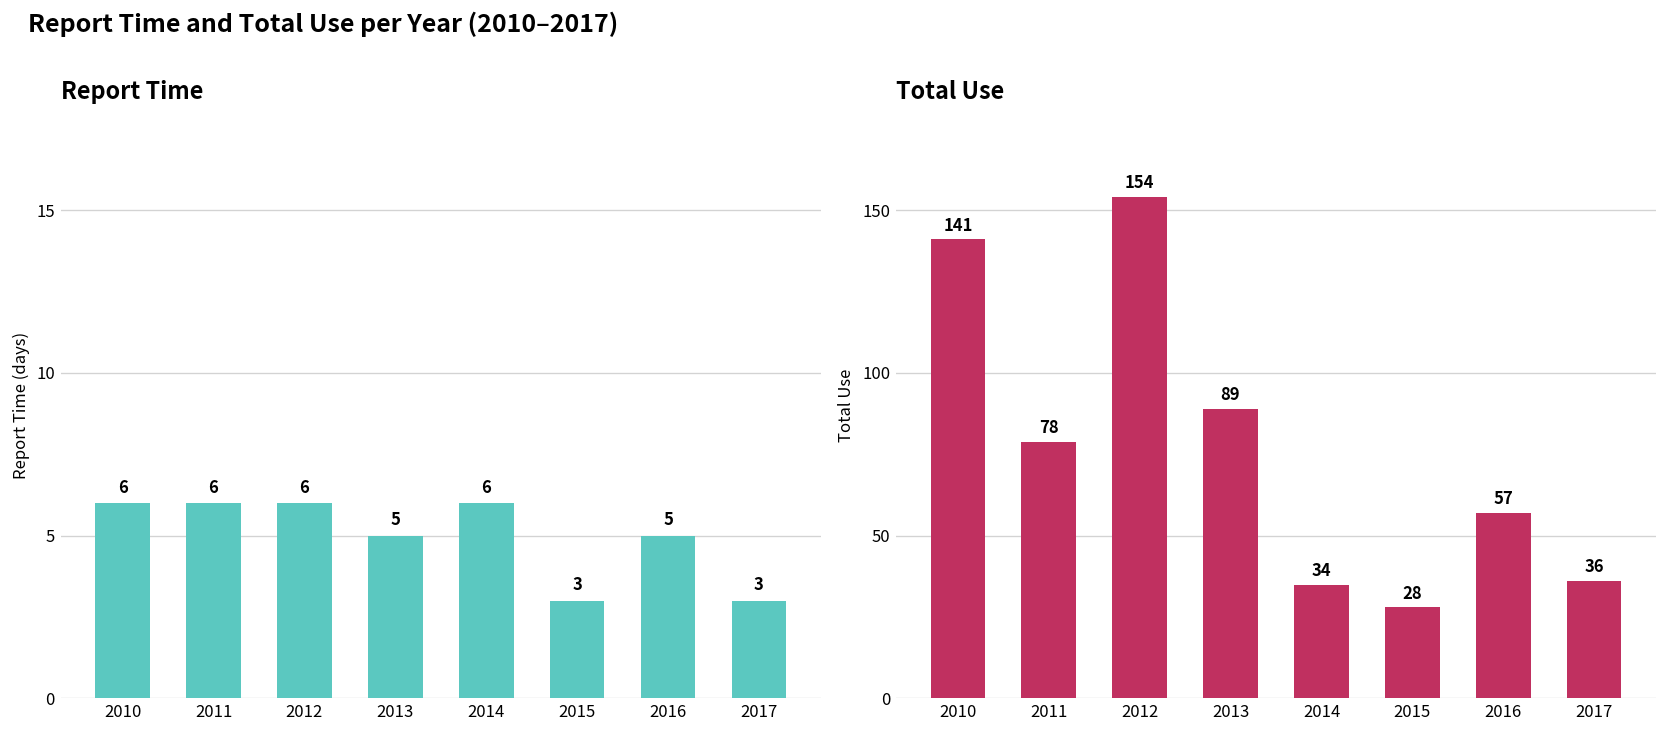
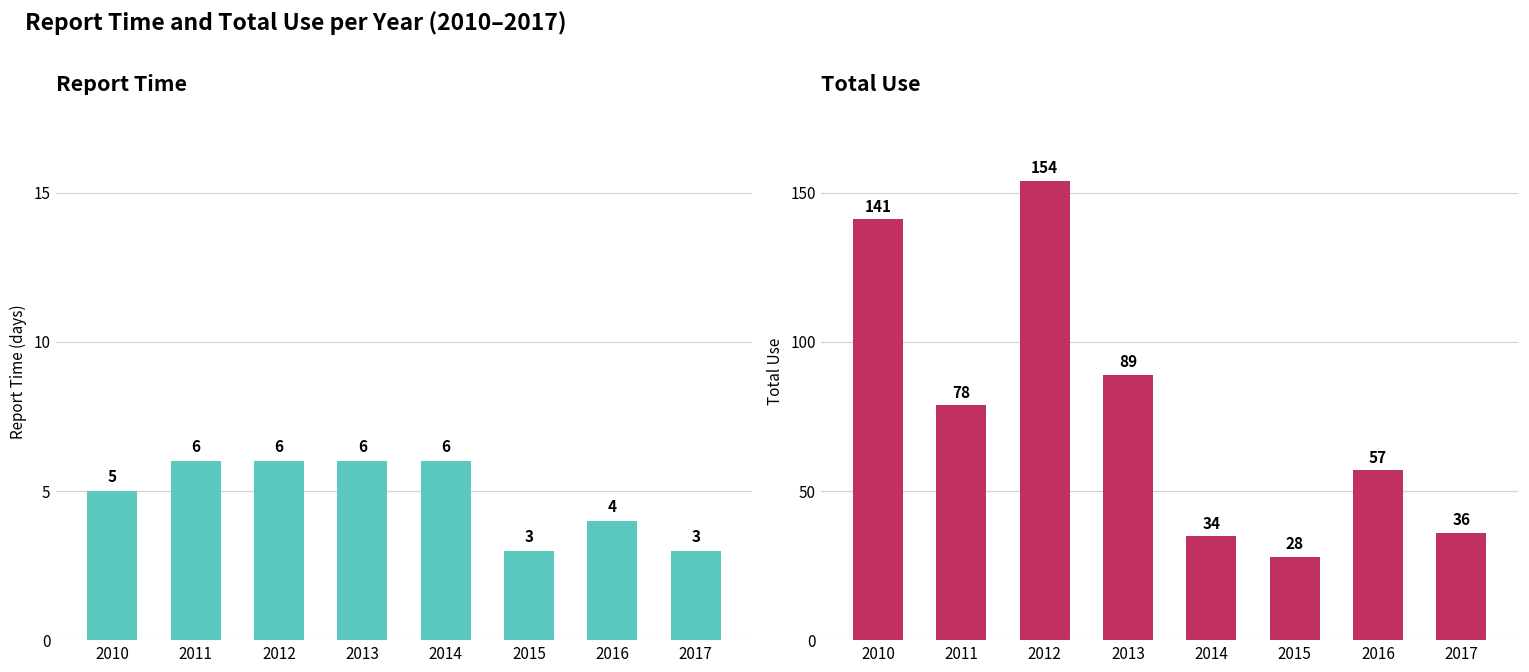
  {
    "Report Time": {
-     "2010": 6,
+     "2010": 5,
      "2011": 6,
      "2012": 6,
-     "2013": 5,
+     "2013": 6,
      "2014": 6,
      "2015": 3,
-     "2016": 5,
+     "2016": 4,
      "2017": 3
    },
    "Total Use": {
      "2010": 141,
      "2012": 154,
      "2013": 89,
      "2015": 28,
      "2016": 57,
      "2017": 36
    }
  }
